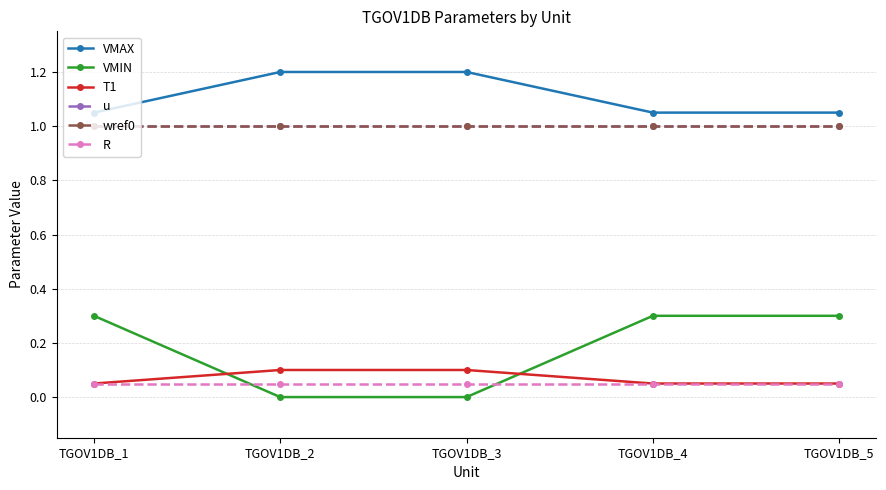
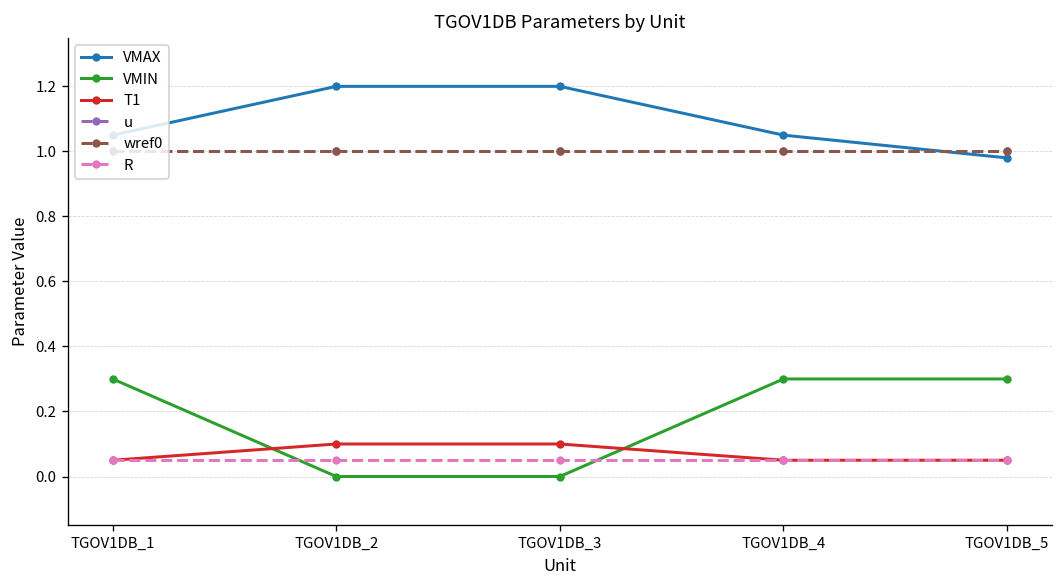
  {
    "VMAX": {
      "TGOV1DB_2": 1.20,
      "TGOV1DB_3": 1.20,
      "TGOV1DB_4": 1.05,
-     "TGOV1DB_5": 1.05
+     "TGOV1DB_5": 0.98
    },
    "VMIN": {
      "TGOV1DB_1": 0.30,
      "TGOV1DB_2": 0.00,
      "TGOV1DB_3": 0.00,
      "TGOV1DB_4": 0.30,
      "TGOV1DB_5": 0.30
    },
    "T1": {
      "TGOV1DB_2": 0.10,
      "TGOV1DB_3": 0.10
    },
    "wref0": {
      "TGOV1DB_2": 1.00,
      "TGOV1DB_3": 1.00,
      "TGOV1DB_4": 1.00,
      "TGOV1DB_5": 1.00
    },
    "R": {
      "TGOV1DB_2": 0.05,
      "TGOV1DB_3": 0.05
    }
  }
